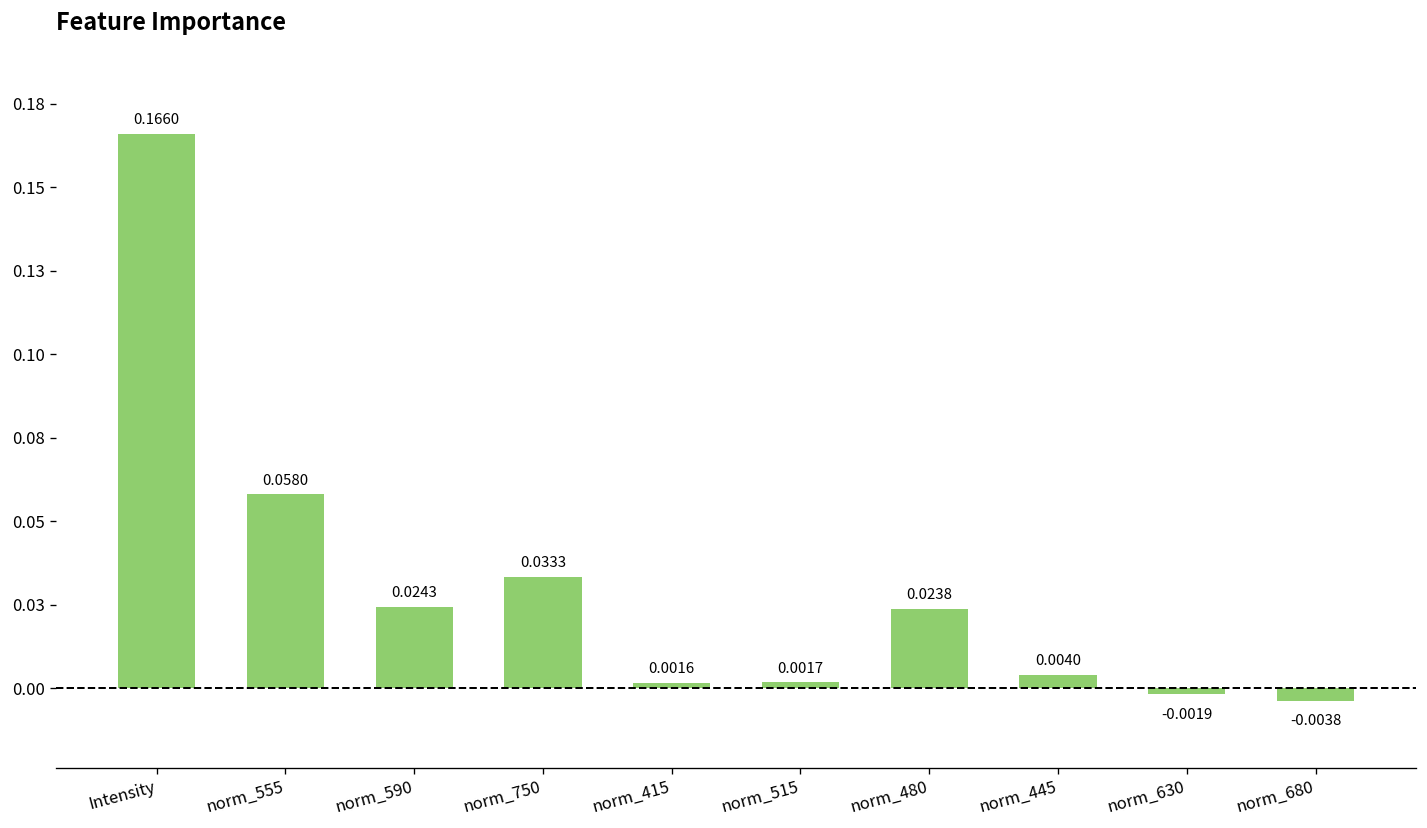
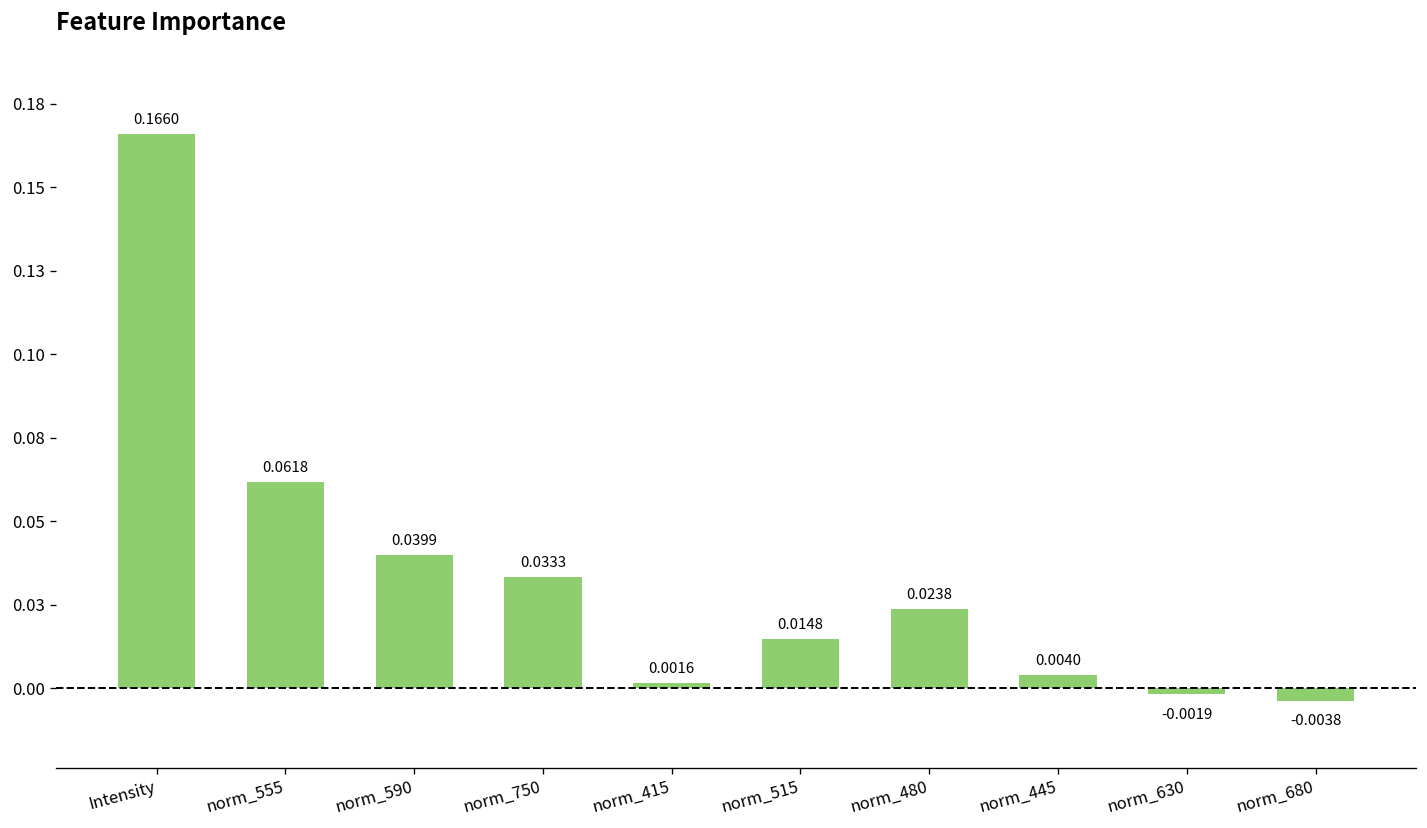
  {
    "Intensity": 0.1660,
-   "norm_555": 0.0580,
-   "norm_590": 0.0243,
+   "norm_555": 0.0618,
+   "norm_590": 0.0399,
    "norm_750": 0.0333,
    "norm_415": 0.0016,
-   "norm_515": 0.0017,
+   "norm_515": 0.0148,
    "norm_480": 0.0238,
    "norm_445": 0.0040,
    "norm_630": -0.0019,
    "norm_680": -0.0038
  }
